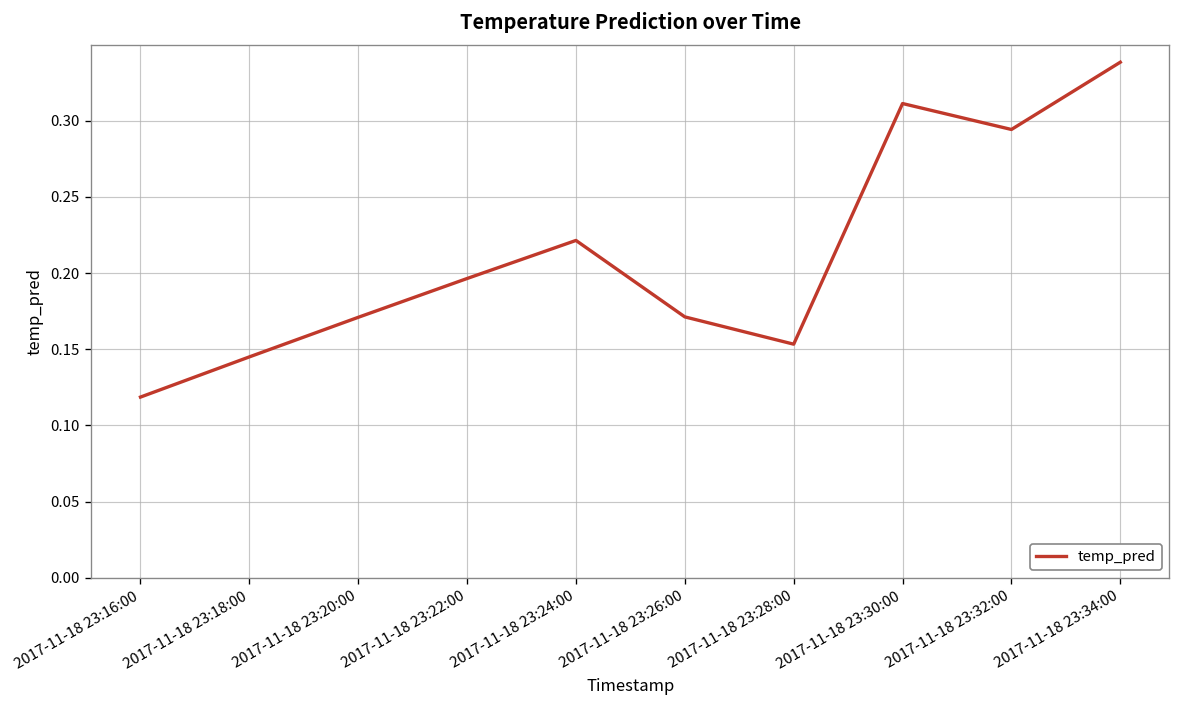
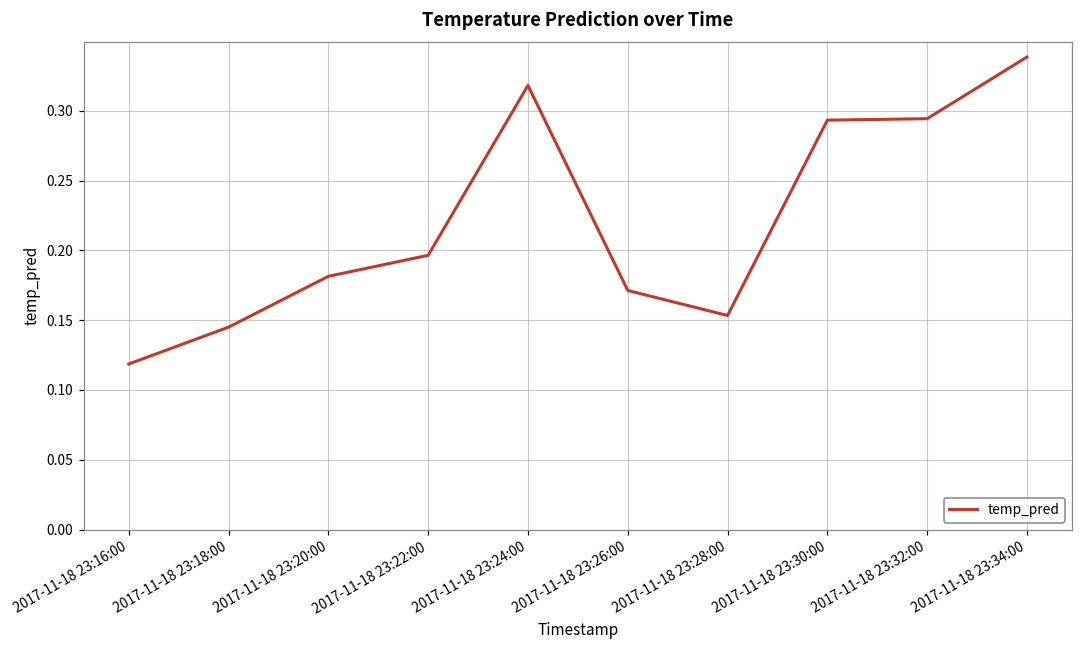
  {
    "2017-11-18 23:16:00": 0.119,
    "2017-11-18 23:18:00": 0.145,
-   "2017-11-18 23:20:00": 0.171,
+   "2017-11-18 23:20:00": 0.181,
    "2017-11-18 23:22:00": 0.196,
-   "2017-11-18 23:24:00": 0.221,
+   "2017-11-18 23:24:00": 0.318,
    "2017-11-18 23:26:00": 0.171,
    "2017-11-18 23:28:00": 0.153,
-   "2017-11-18 23:30:00": 0.311,
+   "2017-11-18 23:30:00": 0.293,
    "2017-11-18 23:32:00": 0.294,
    "2017-11-18 23:34:00": 0.338
  }
